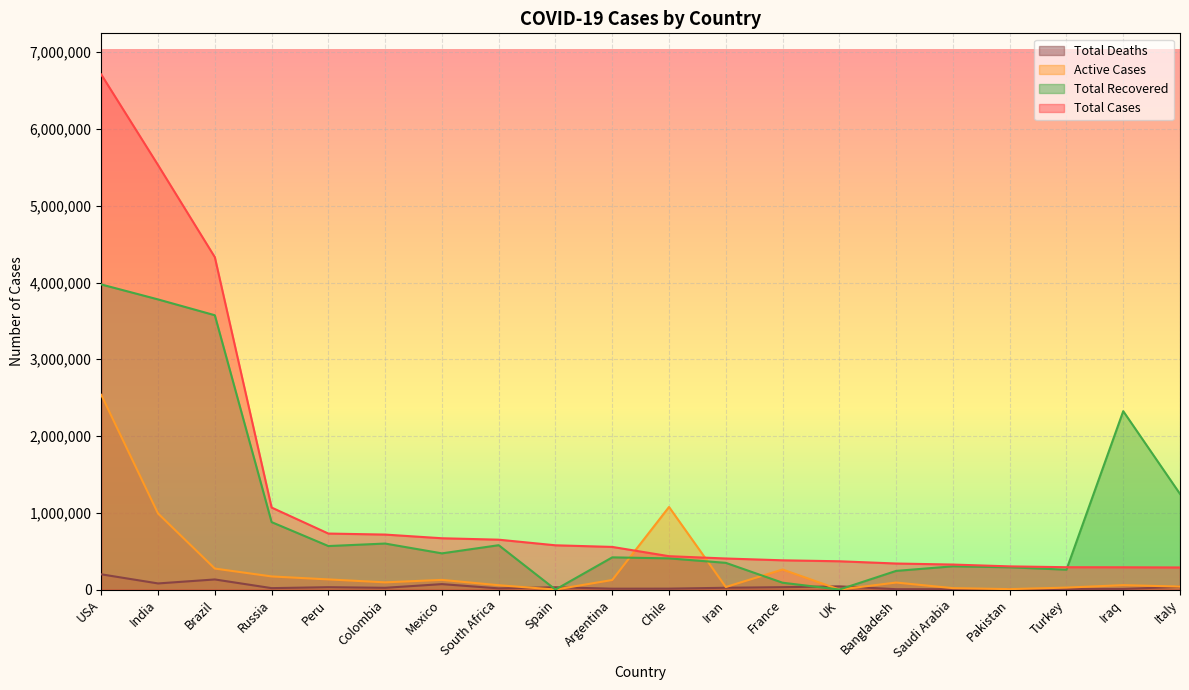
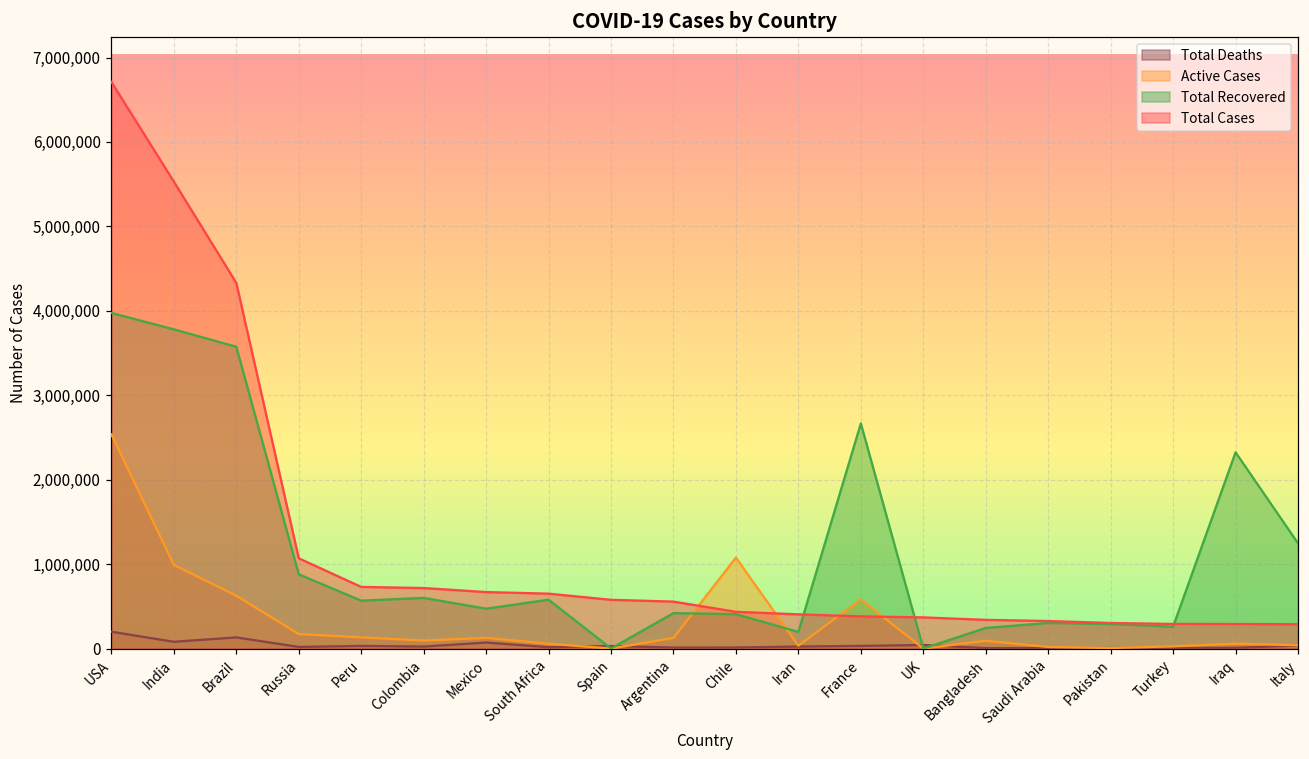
  {
    "Total Deaths": {
      "USA": "200,000",
      "India": "100,000",
      "Brazil": "100,000",
      "Russia": "0",
      "Peru": "0",
      "Colombia": "0",
      "Mexico": "100,000",
      "South Africa": "0",
      "Argentina": "0",
      "Chile": "0",
      "France": "0",
      "UK": "0",
      "Bangladesh": "0",
      "Iraq": "0"
    },
    "Active Cases": {
      "USA": "2,500,000",
      "India": "1,000,000",
-     "Brazil": "300,000",
+     "Brazil": "600,000",
      "Russia": "200,000",
      "Peru": "100,000",
      "Colombia": "100,000",
      "Mexico": "100,000",
      "South Africa": "100,000",
      "Argentina": "100,000",
      "Chile": "1,100,000",
-     "France": "300,000",
+     "France": "600,000",
      "Bangladesh": "100,000",
      "Iraq": "100,000"
    },
    "Total Recovered": {
      "USA": "4,000,000",
      "India": "3,800,000",
      "Brazil": "3,600,000",
      "Russia": "900,000",
      "Peru": "600,000",
      "Colombia": "600,000",
      "Mexico": "500,000",
      "South Africa": "600,000",
      "Argentina": "400,000",
-     "Iran": "300,000",
-     "France": "100,000",
+     "Iran": "200,000",
+     "France": "2,700,000",
      "Bangladesh": "200,000",
      "Iraq": "2,300,000",
      "Italy": "1,200,000"
    },
    "Total Cases": {
      "USA": "6,700,000",
      "India": "5,500,000",
      "Brazil": "4,300,000",
      "Russia": "1,100,000",
      "Peru": "700,000",
      "Colombia": "700,000",
      "Mexico": "700,000",
      "South Africa": "600,000",
      "Spain": "600,000",
      "Argentina": "600,000",
      "Iran": "400,000",
      "France": "400,000",
      "UK": "400,000",
      "Bangladesh": "300,000",
      "Iraq": "300,000",
      "Italy": "300,000"
    }
  }
